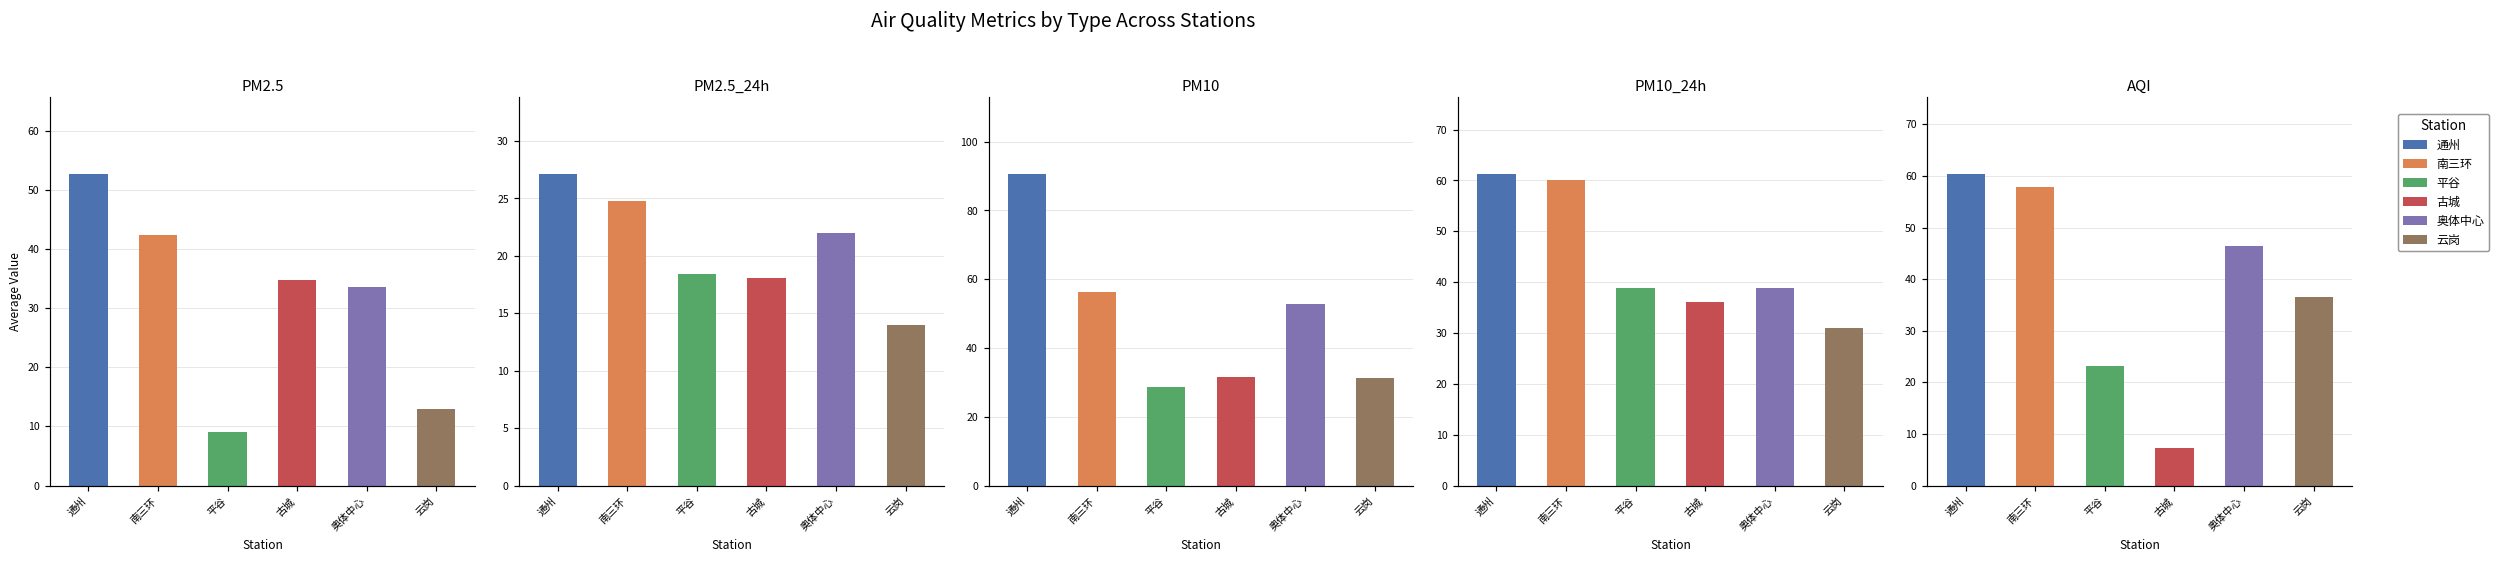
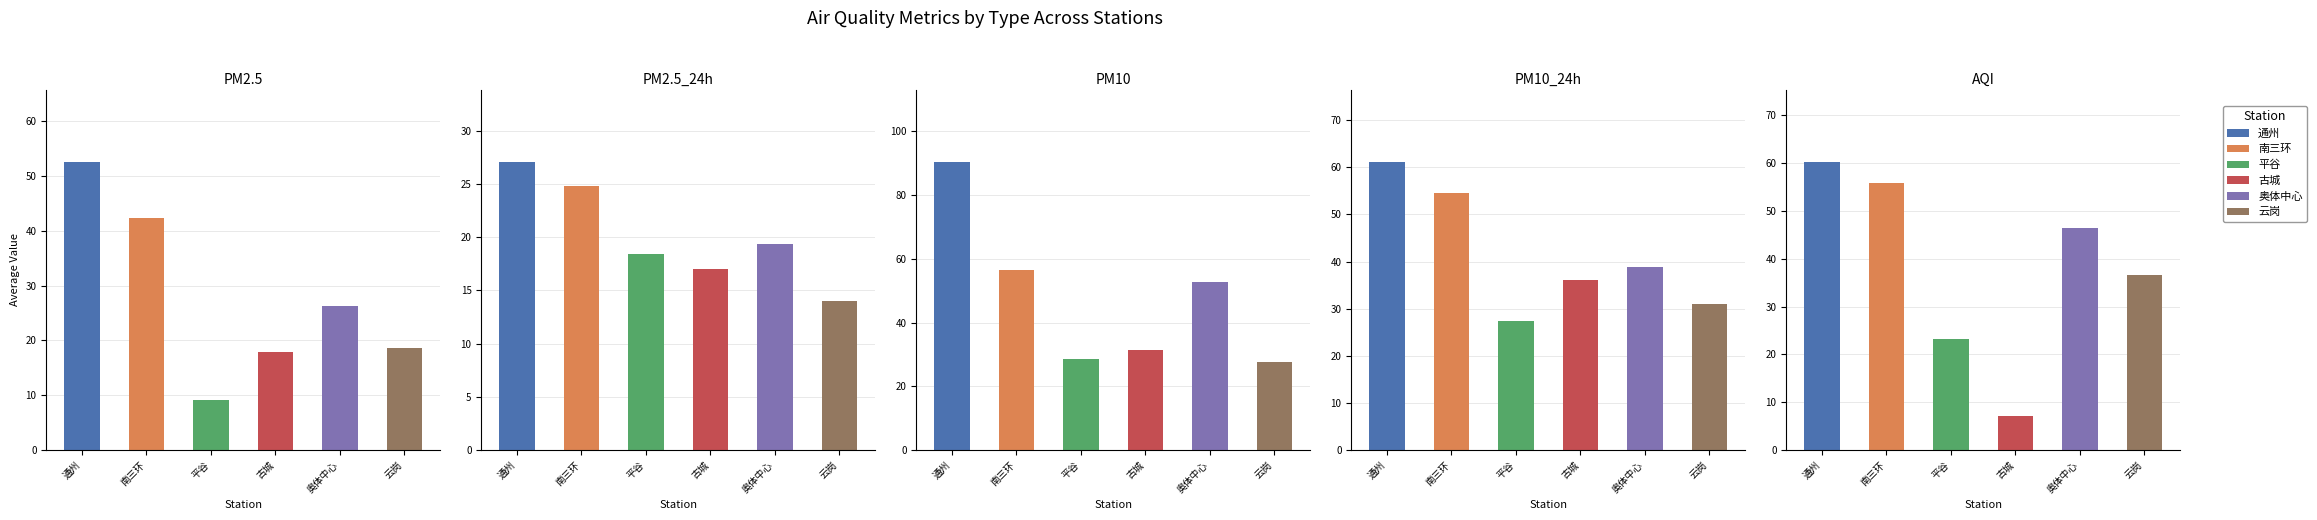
  {
    "PM2.5": {
      "通州": 53,
      "南三环": 42,
      "平谷": 9,
-     "古城": 35,
-     "奥体中心": 34,
-     "云岗": 13
+     "古城": 18,
+     "奥体中心": 26,
+     "云岗": 19
    },
    "PM2.5_24h": {
      "通州": 27.1,
      "南三环": 24.8,
      "平谷": 18.4,
-     "古城": 18.1,
-     "奥体中心": 22.0,
+     "古城": 17.0,
+     "奥体中心": 19.4,
      "云岗": 14.0
    },
    "PM10": {
      "通州": 91,
      "南三环": 56,
      "平谷": 29,
      "古城": 32,
      "奥体中心": 53,
-     "云岗": 31
+     "云岗": 28
    },
    "PM10_24h": {
      "通州": 61,
-     "南三环": 60,
-     "平谷": 39,
+     "南三环": 55,
+     "平谷": 27,
      "古城": 36,
      "奥体中心": 39,
      "云岗": 31
    },
    "AQI": {
      "通州": 60,
-     "南三环": 58,
+     "南三环": 56,
      "平谷": 23,
      "古城": 7,
      "奥体中心": 46,
      "云岗": 37
    }
  }
